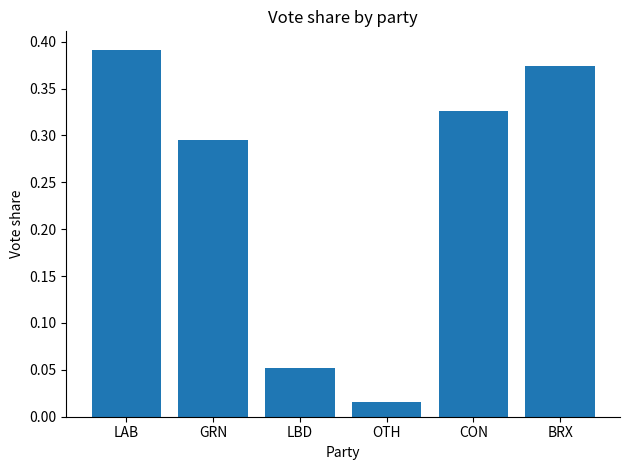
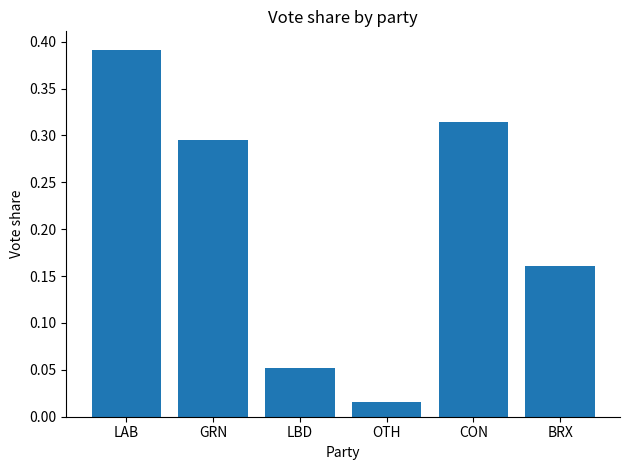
  {
    "LAB": 0.39,
    "GRN": 0.30,
    "LBD": 0.05,
    "OTH": 0.02,
-   "CON": 0.33,
-   "BRX": 0.37
+   "CON": 0.31,
+   "BRX": 0.16
  }
